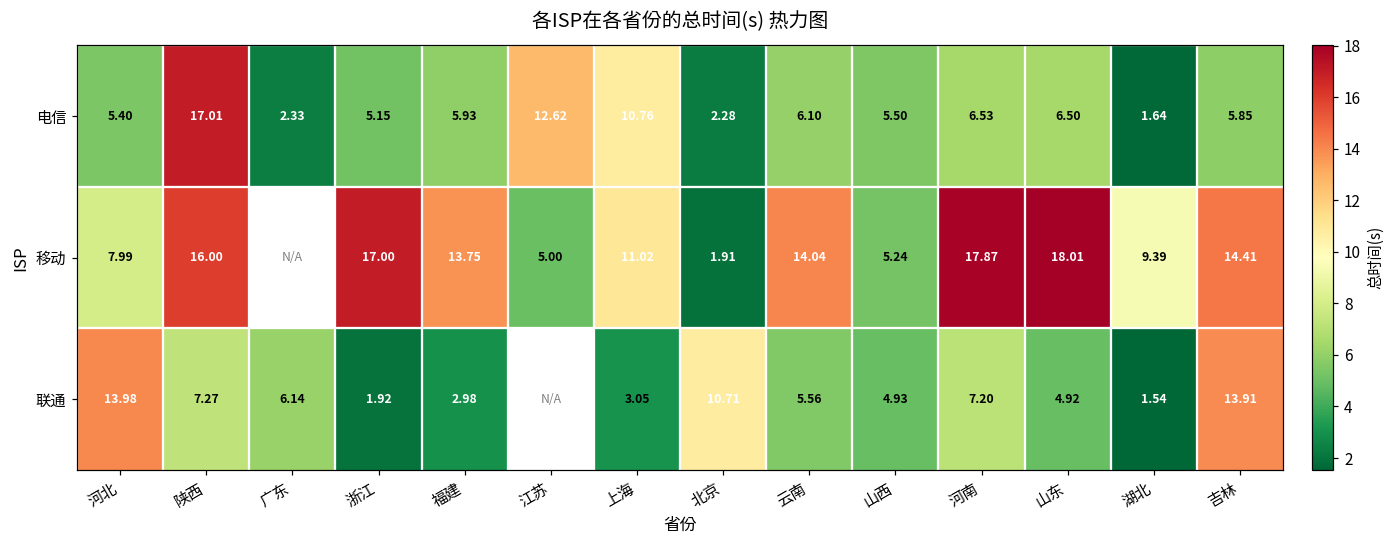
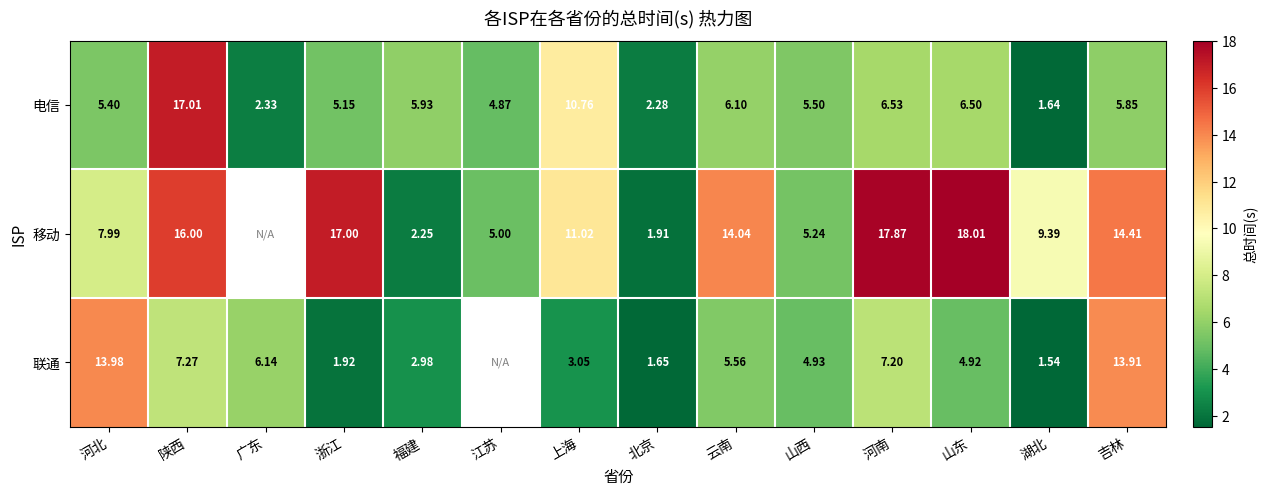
  {
    "电信": {
      "河北": 5.40,
      "陕西": 17.01,
      "广东": 2.33,
      "浙江": 5.15,
      "福建": 5.93,
-     "江苏": 12.62,
+     "江苏": 4.87,
      "上海": 10.76,
      "北京": 2.28,
      "云南": 6.10,
      "山西": 5.50,
      "河南": 6.53,
      "山东": 6.50,
      "湖北": 1.64,
      "吉林": 5.85
    },
    "移动": {
      "河北": 7.99,
      "陕西": 16.00,
      "浙江": 17.00,
-     "福建": 13.75,
+     "福建": 2.25,
      "江苏": 5.00,
      "上海": 11.02,
      "北京": 1.91,
      "云南": 14.04,
      "山西": 5.24,
      "河南": 17.87,
      "山东": 18.01,
      "湖北": 9.39,
      "吉林": 14.41
    },
    "联通": {
      "河北": 13.98,
      "陕西": 7.27,
      "广东": 6.14,
      "浙江": 1.92,
      "福建": 2.98,
      "上海": 3.05,
-     "北京": 10.71,
+     "北京": 1.65,
      "云南": 5.56,
      "山西": 4.93,
      "河南": 7.20,
      "山东": 4.92,
      "湖北": 1.54,
      "吉林": 13.91
    }
  }
